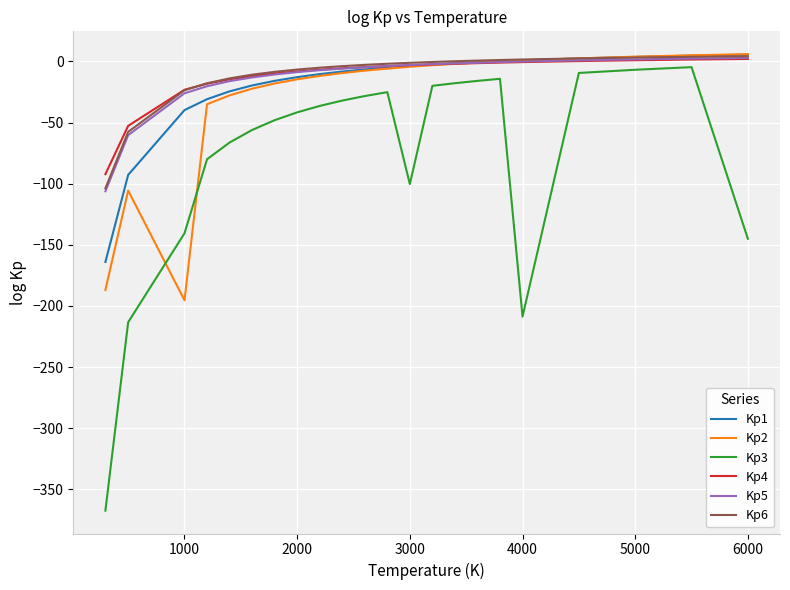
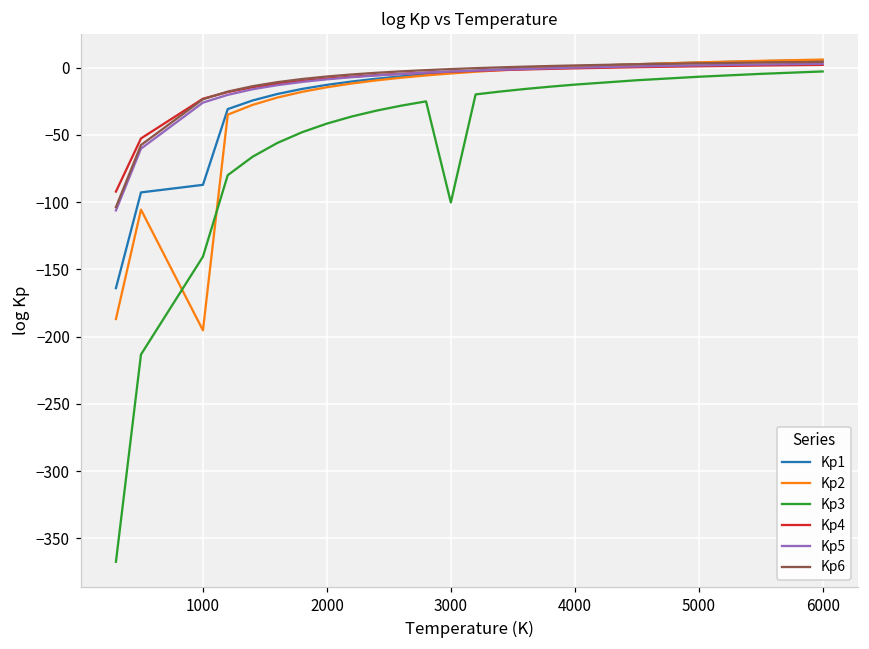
  {
    "Kp1": {
-     "1000": -40
+     "1000": -87
    },
    "Kp2": {
      "1000": -195
    },
    "Kp3": {
      "1000": -141,
      "2000": -42,
      "3000": -100,
-     "4000": -209,
+     "4000": -13,
      "5000": -7,
-     "6000": -145
+     "6000": -3
    },
    "Kp5": {
      "1000": -26
    }
  }
